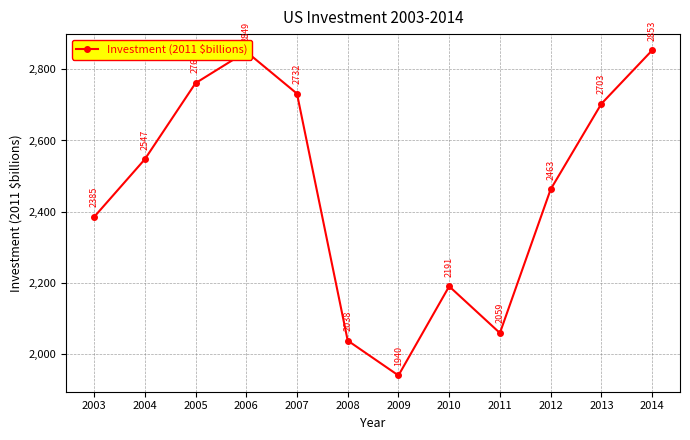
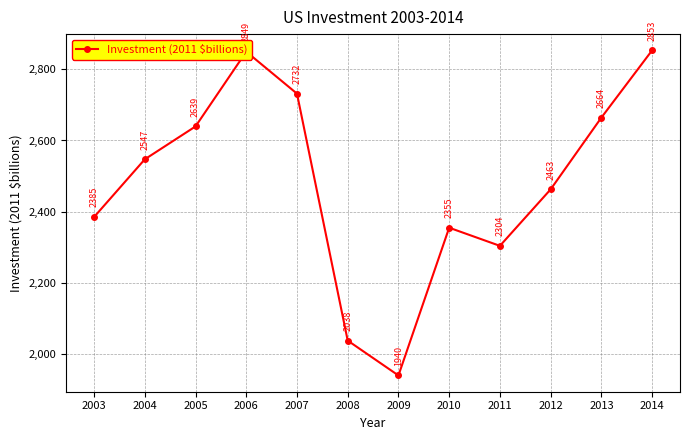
  {
    "2003": "2385",
    "2004": "2547",
-   "2005": "2,760",
+   "2005": "2,640",
    "2007": "2732",
    "2008": "2038",
    "2009": "1940",
-   "2010": "2191",
-   "2011": "2059",
+   "2010": "2355",
+   "2011": "2304",
    "2012": "2463",
-   "2013": "2703",
+   "2013": "2664",
    "2014": "2853"
  }
